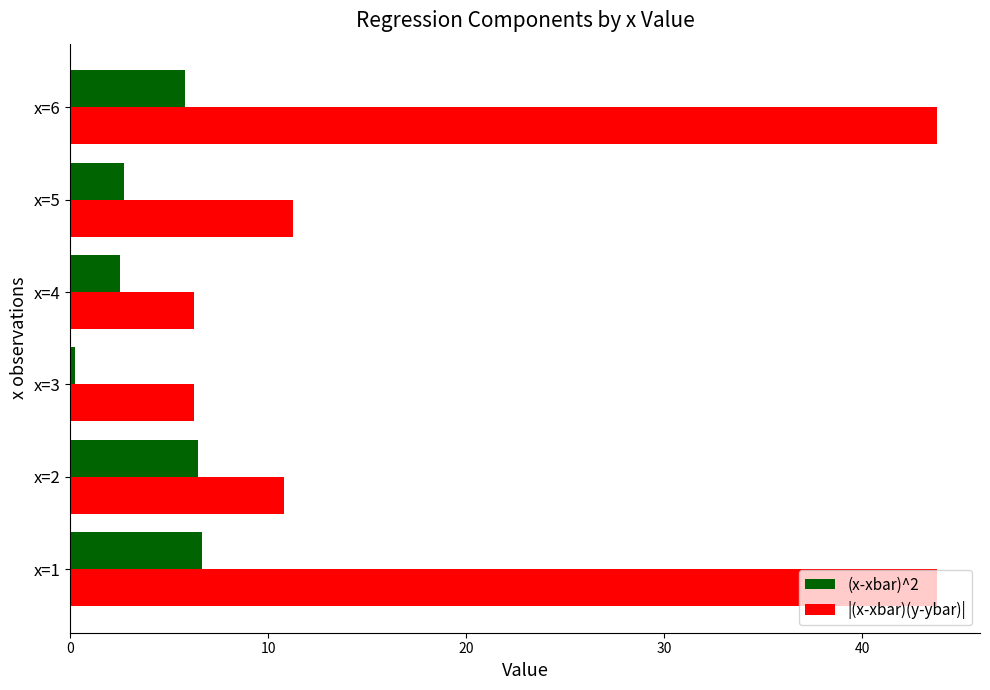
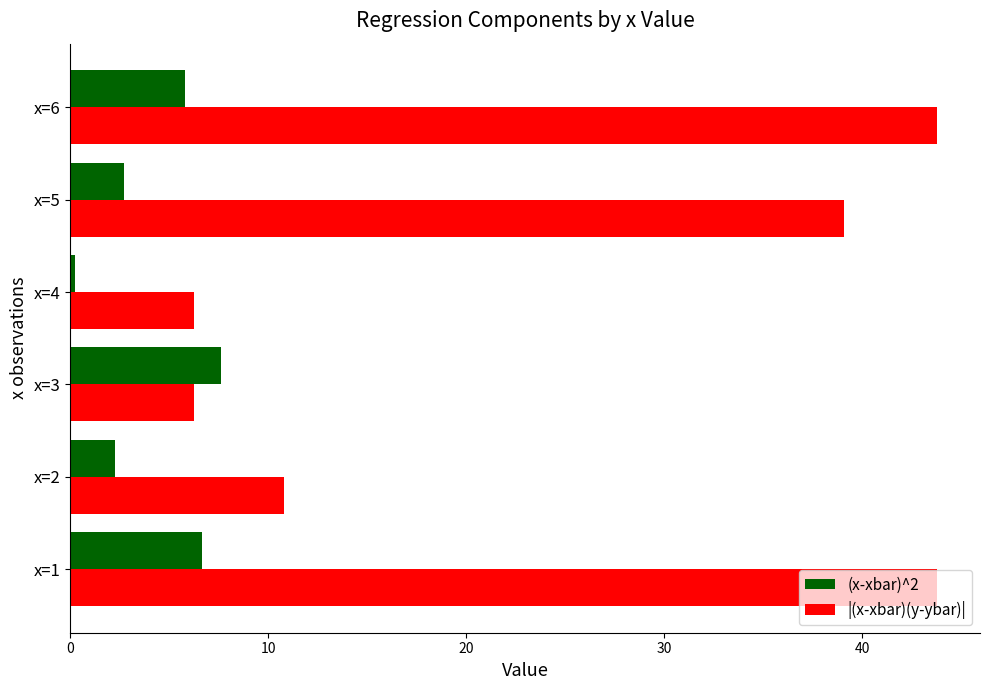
  {
    "(x-xbar)^2": {
      "x=6": 5.8,
      "x=5": 2.7,
-     "x=4": 2.5,
-     "x=3": 0.3,
-     "x=2": 6.4,
+     "x=4": 0.3,
+     "x=3": 7.6,
+     "x=2": 2.3,
      "x=1": 6.7
    },
    "|(x-xbar)(y-ybar)|": {
      "x=6": 43.8,
-     "x=5": 11.3,
+     "x=5": 39.1,
      "x=4": 6.3,
      "x=3": 6.3,
      "x=2": 10.8
    }
  }
